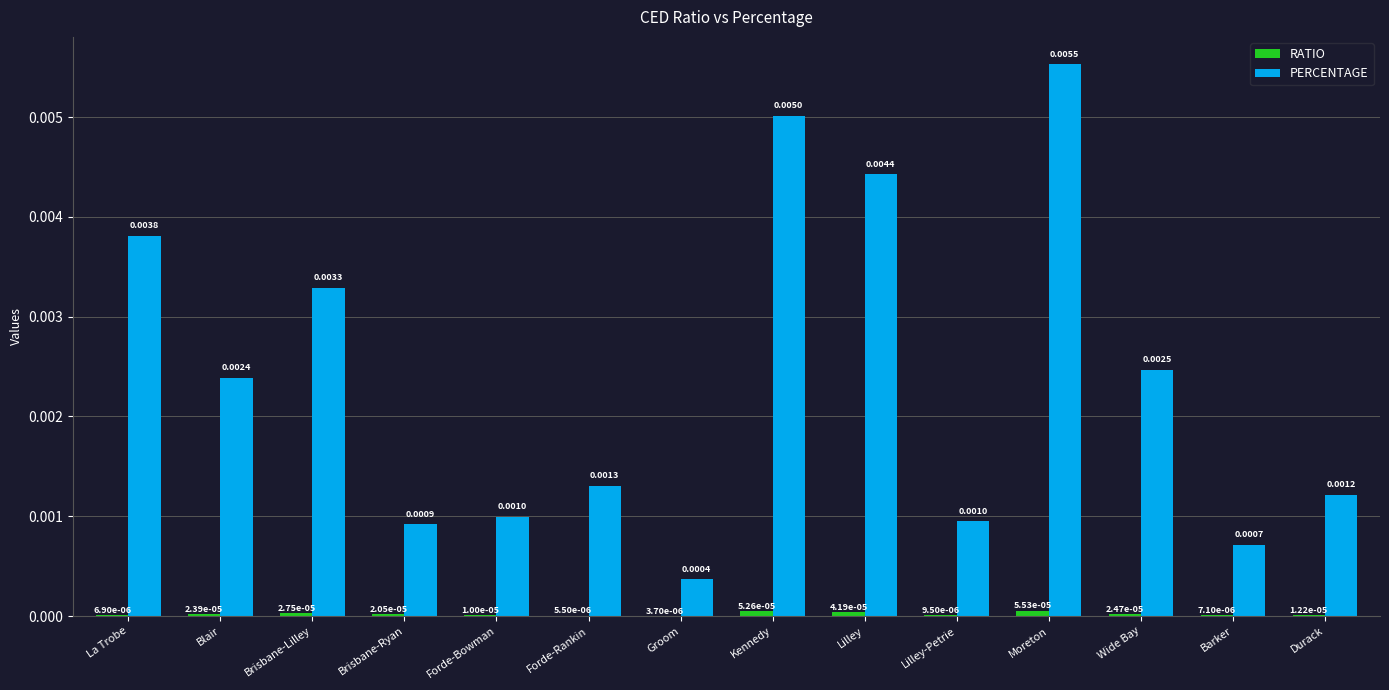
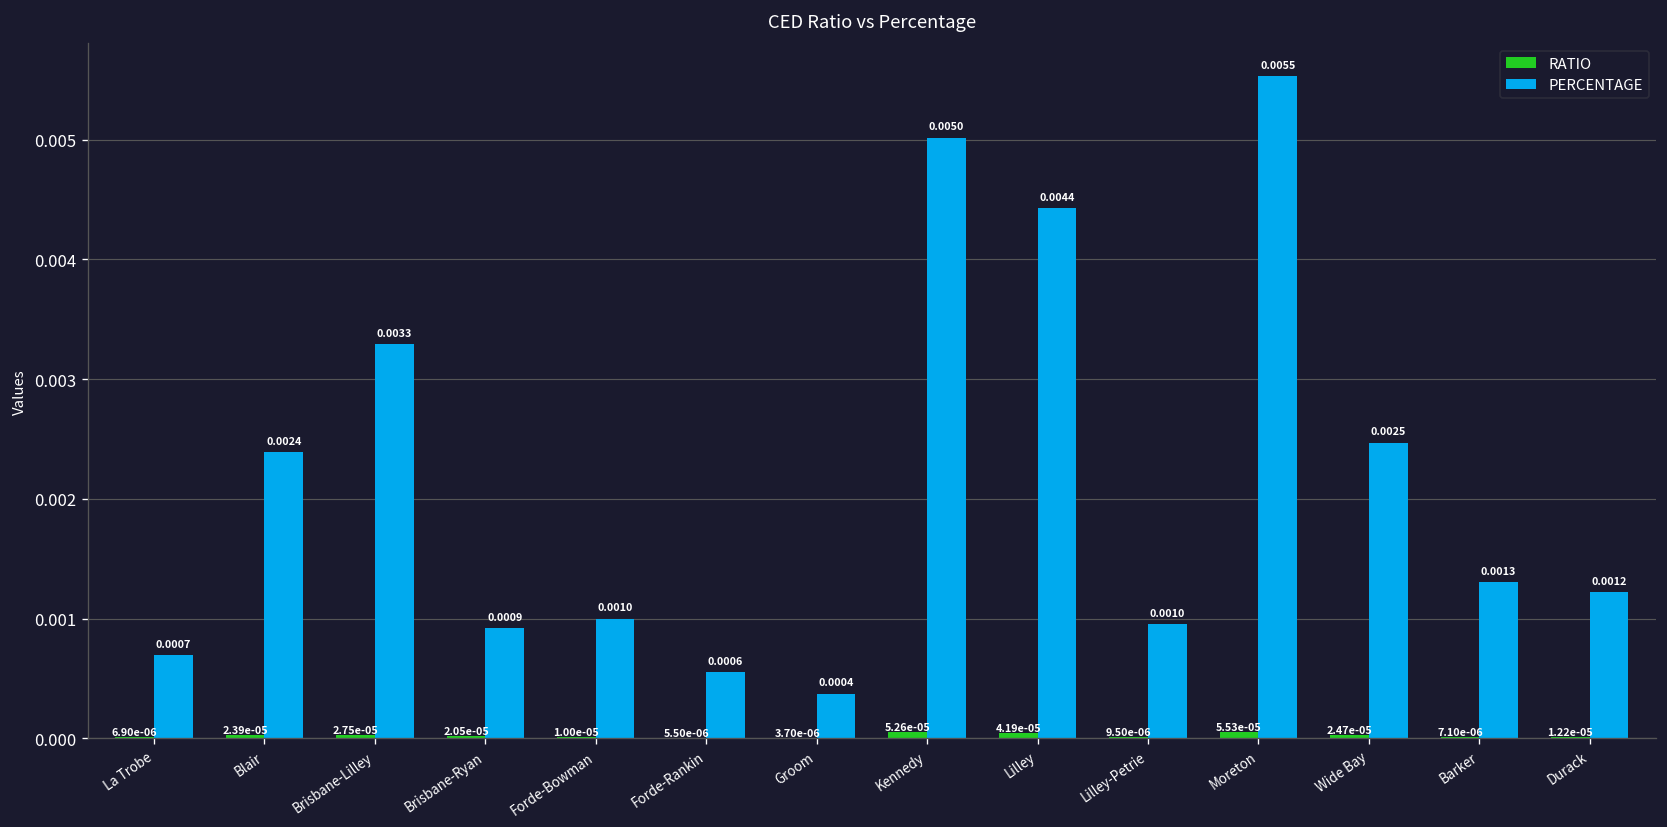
  {
    "RATIO": {
      "La Trobe": "6.90e-06",
      "Blair": "2.39e-05",
      "Brisbane-Lilley": "2.75e-05",
      "Brisbane-Ryan": "2.05e-05",
      "Forde-Bowman": "1.00e-05",
      "Forde-Rankin": "5.50e-06",
      "Groom": "3.70e-06",
      "Kennedy": "5.26e-05",
      "Lilley": "4.19e-05",
      "Lilley-Petrie": "9.50e-06",
      "Moreton": "5.53e-05",
      "Wide Bay": "2.47e-05",
      "Barker": "7.10e-06",
      "Durack": "1.22e-05"
    },
    "PERCENTAGE": {
-     "La Trobe": "0.0038",
+     "La Trobe": "0.0007",
      "Blair": "0.0024",
      "Brisbane-Lilley": "0.0033",
      "Brisbane-Ryan": "0.0009",
      "Forde-Bowman": "0.0010",
-     "Forde-Rankin": "0.0013",
+     "Forde-Rankin": "0.0006",
      "Groom": "0.0004",
      "Kennedy": "0.0050",
      "Lilley": "0.0044",
      "Lilley-Petrie": "0.0010",
      "Moreton": "0.0055",
      "Wide Bay": "0.0025",
-     "Barker": "0.0007",
+     "Barker": "0.0013",
      "Durack": "0.0012"
    }
  }
